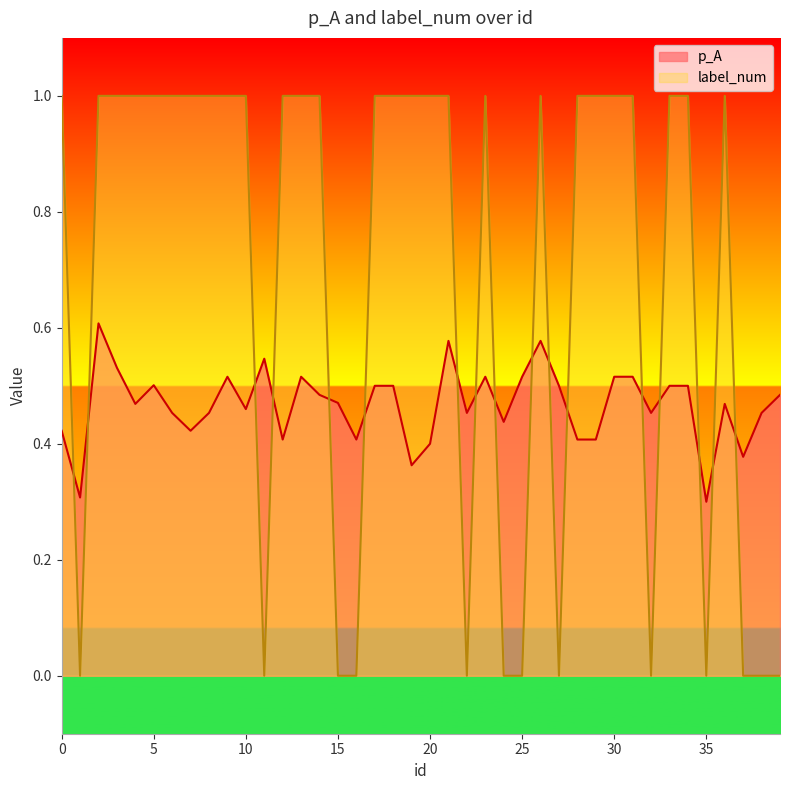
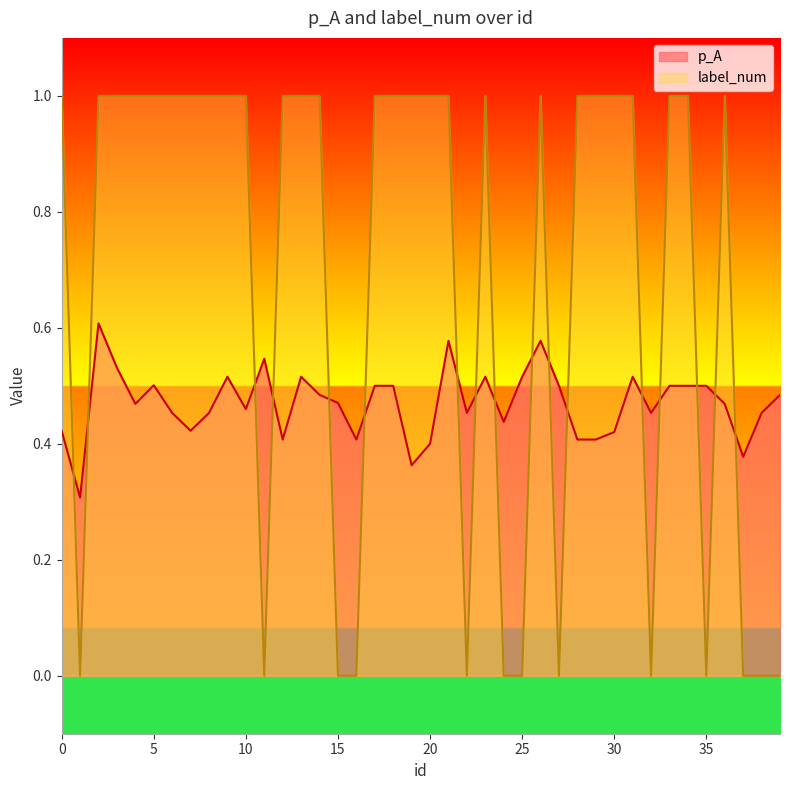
  {
    "p_A": {
      "0": 0.42,
      "5": 0.50,
      "10": 0.46,
      "15": 0.47,
      "20": 0.40,
      "25": 0.52,
-     "30": 0.52,
-     "35": 0.3
+     "30": 0.42,
+     "35": 0.5
    },
    "label_num": {
      "0": 1.00,
      "5": 1.00,
      "10": 1.00,
      "15": 0.00,
      "20": 1.00,
      "25": 0.00,
      "30": 1.00,
      "35": 0.00
    }
  }
